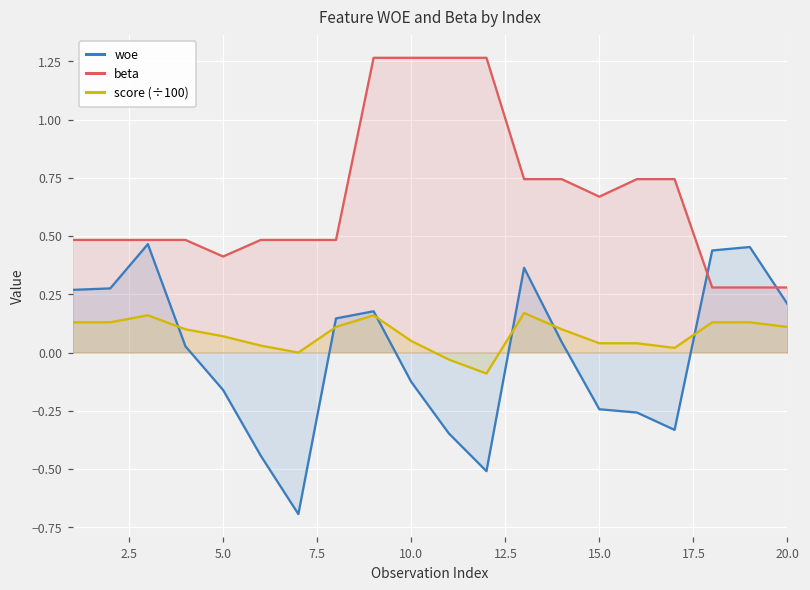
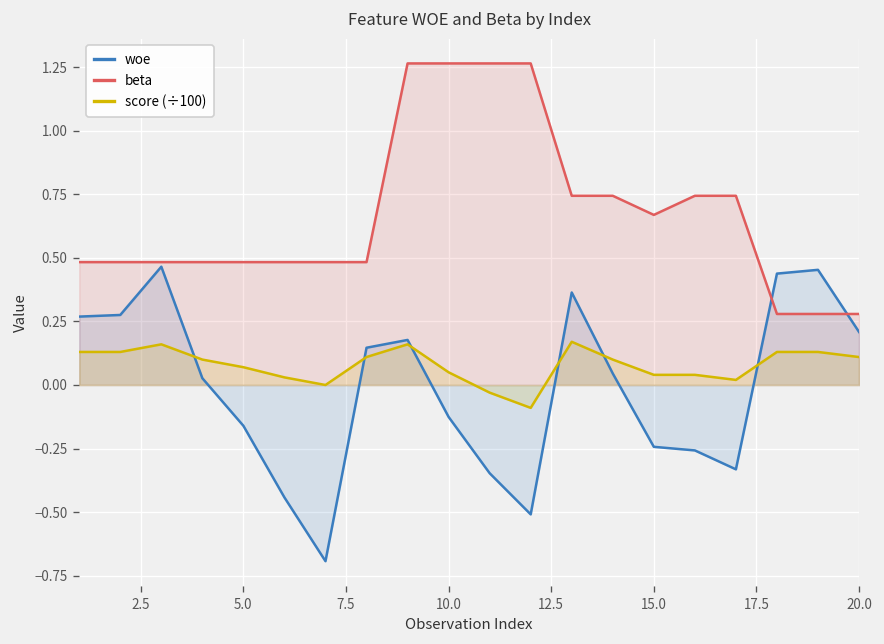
  {
    "beta": {
-     "5.0": 0.41,
+     "5.0": 0.48,
      "10.0": 1.27,
      "15.0": 0.67,
      "20.0": 0.28
    }
  }
